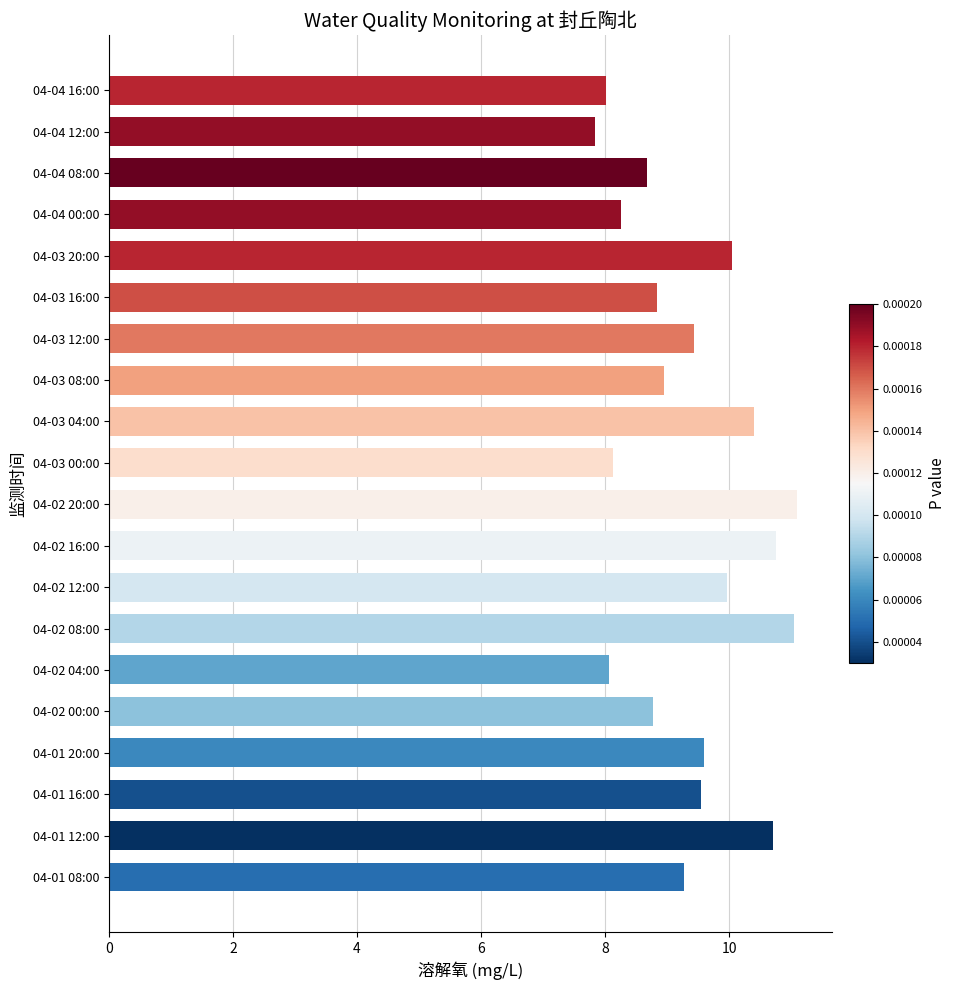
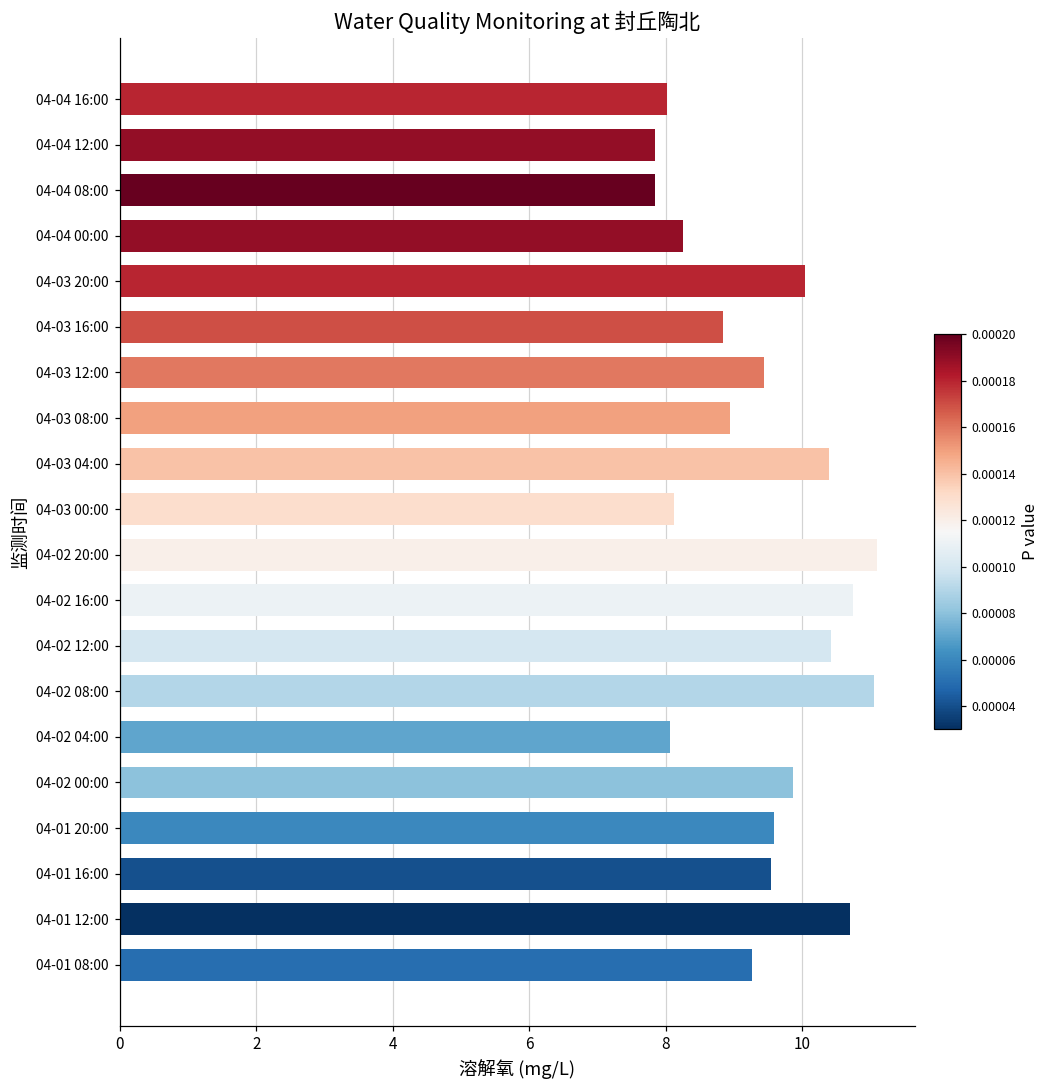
  {
    "04-04 16:00": 8.0,
    "04-04 12:00": 7.8,
-   "04-04 08:00": 8.7,
+   "04-04 08:00": 7.8,
    "04-04 00:00": 8.3,
    "04-03 20:00": 10.0,
    "04-03 16:00": 8.8,
    "04-03 12:00": 9.4,
    "04-03 08:00": 9.0,
    "04-03 04:00": 10.4,
    "04-03 00:00": 8.1,
    "04-02 20:00": 11.1,
    "04-02 16:00": 10.8,
-   "04-02 12:00": 10.0,
+   "04-02 12:00": 10.4,
    "04-02 08:00": 11.1,
    "04-02 04:00": 8.1,
-   "04-02 00:00": 8.8,
+   "04-02 00:00": 9.9,
    "04-01 20:00": 9.6,
    "04-01 16:00": 9.5,
    "04-01 12:00": 10.7,
    "04-01 08:00": 9.3
  }
